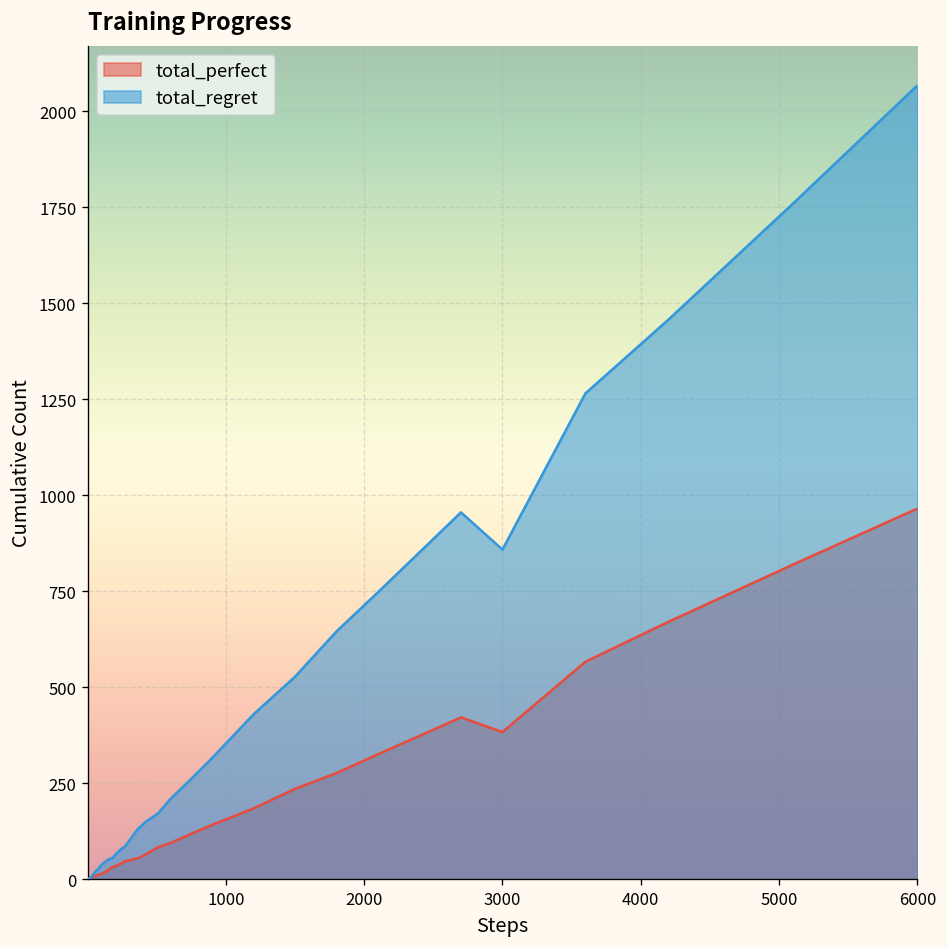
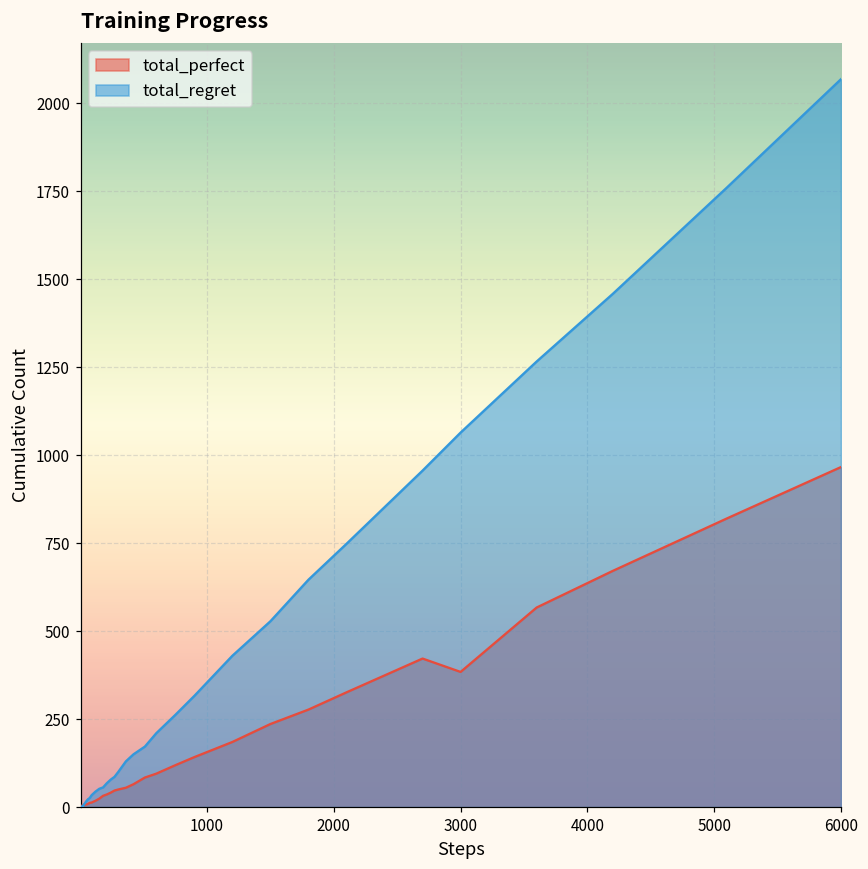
  {
    "total_perfect": {
      "3000": 380,
      "6000": 970
    },
    "total_regret": {
-     "3000": 860,
+     "3000": 1060,
      "6000": 2070
    }
  }
